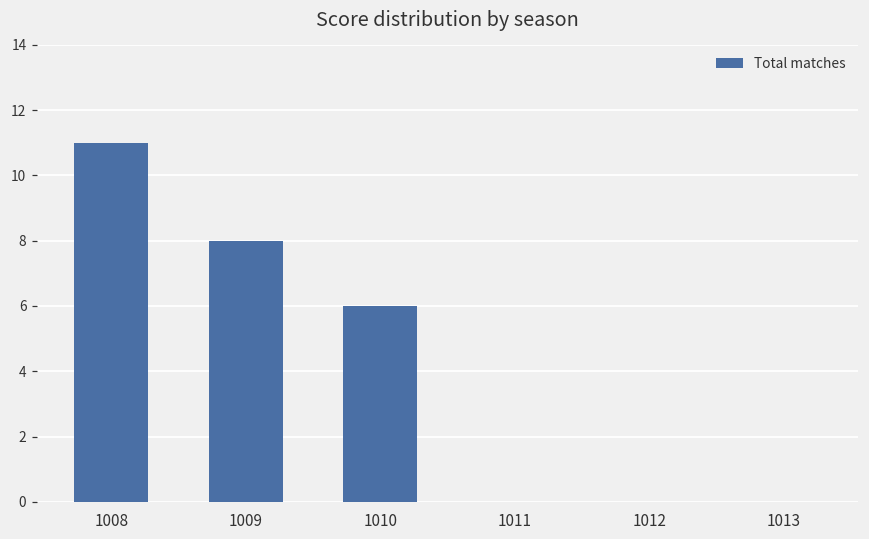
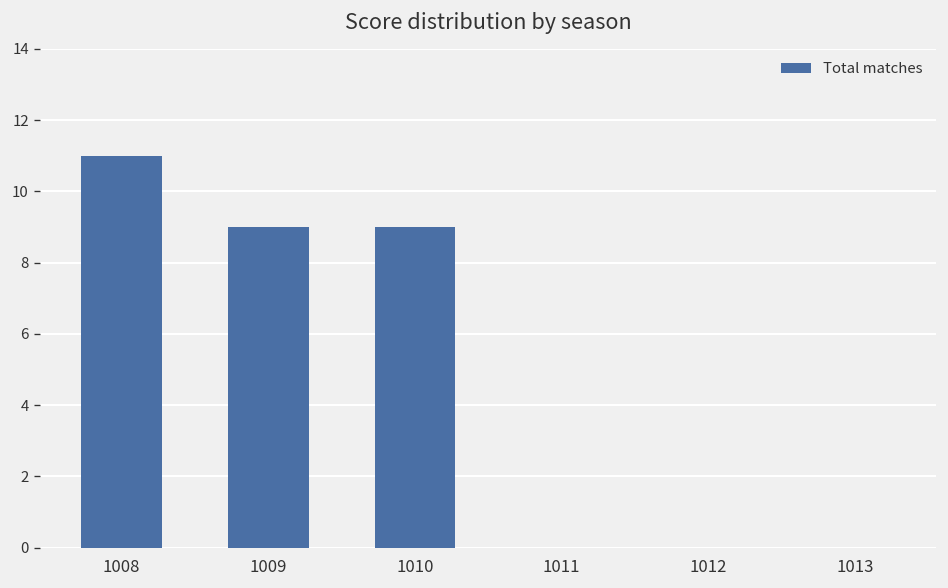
  {
    "1008": 11,
-   "1009": 8,
-   "1010": 6,
+   "1009": 9,
+   "1010": 9,
    "1011": 0,
    "1012": 0,
    "1013": 0
  }
